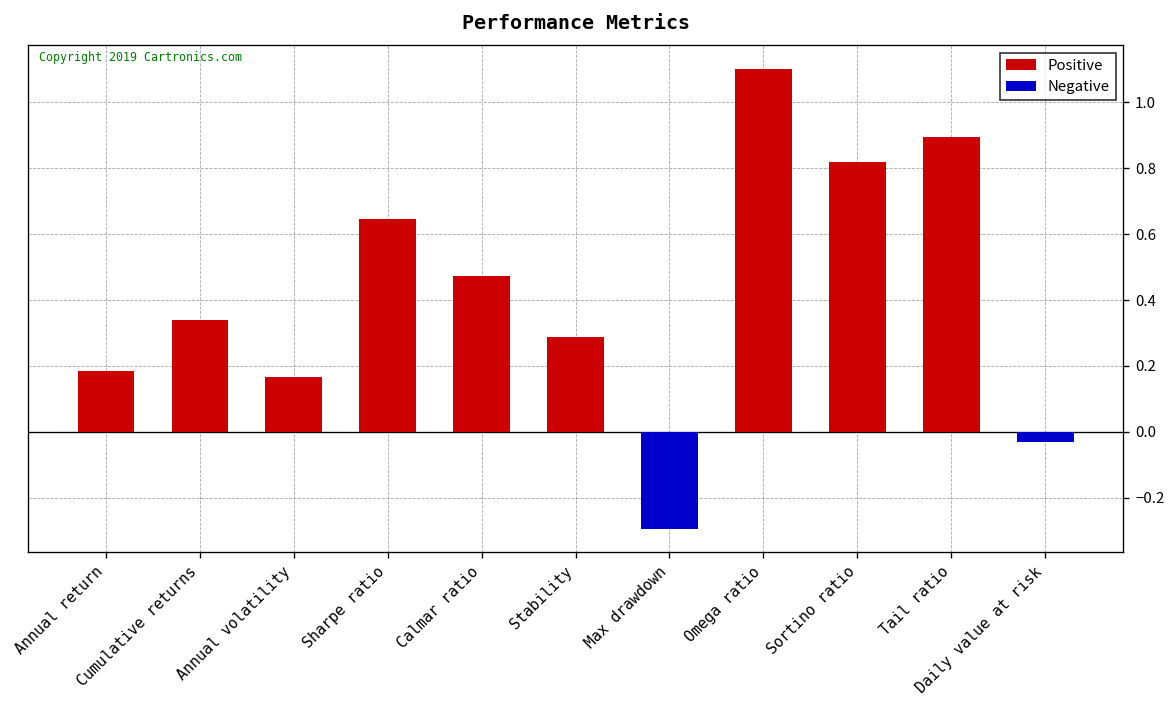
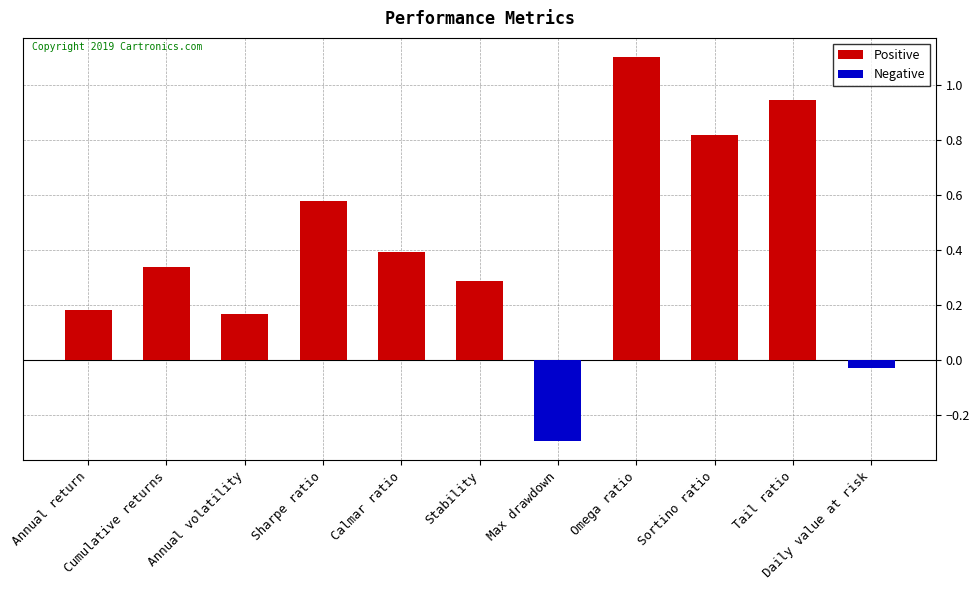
  {
    "Positive": {
      "Annual return": 0.18,
      "Cumulative returns": 0.34,
      "Annual volatility": 0.17,
-     "Sharpe ratio": 0.65,
-     "Calmar ratio": 0.47,
+     "Sharpe ratio": 0.58,
+     "Calmar ratio": 0.39,
      "Stability": 0.29,
      "Max drawdown": 0.00,
      "Omega ratio": 1.10,
      "Sortino ratio": 0.82,
-     "Tail ratio": 0.89,
+     "Tail ratio": 0.94,
      "Daily value at risk": 0.00
    },
    "Negative": {
      "Annual return": 0.00,
      "Cumulative returns": 0.00,
      "Annual volatility": 0.00,
      "Sharpe ratio": 0.00,
      "Calmar ratio": 0.00,
      "Stability": 0.00,
      "Max drawdown": -0.30,
      "Omega ratio": 0.00,
      "Sortino ratio": 0.00,
      "Tail ratio": 0.00,
      "Daily value at risk": -0.03
    }
  }
